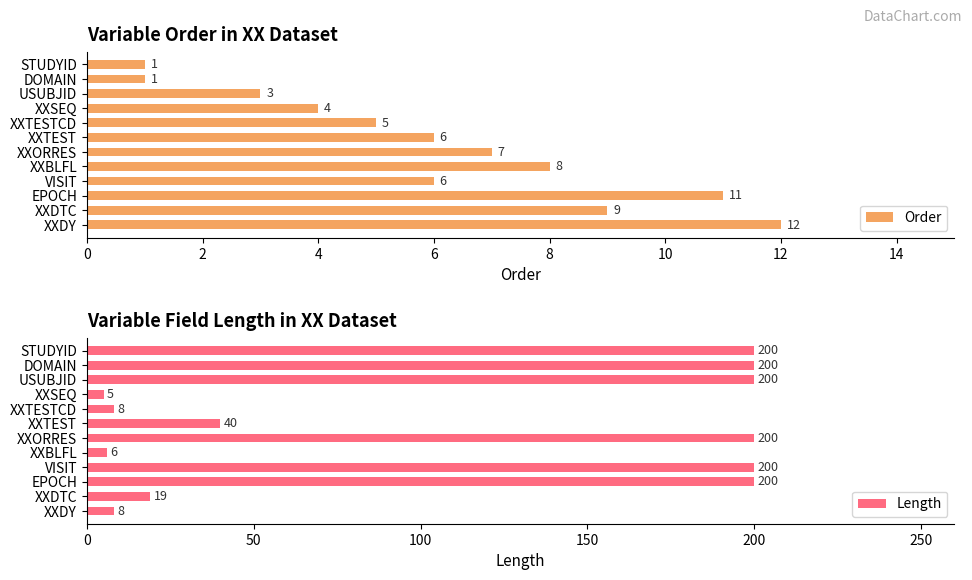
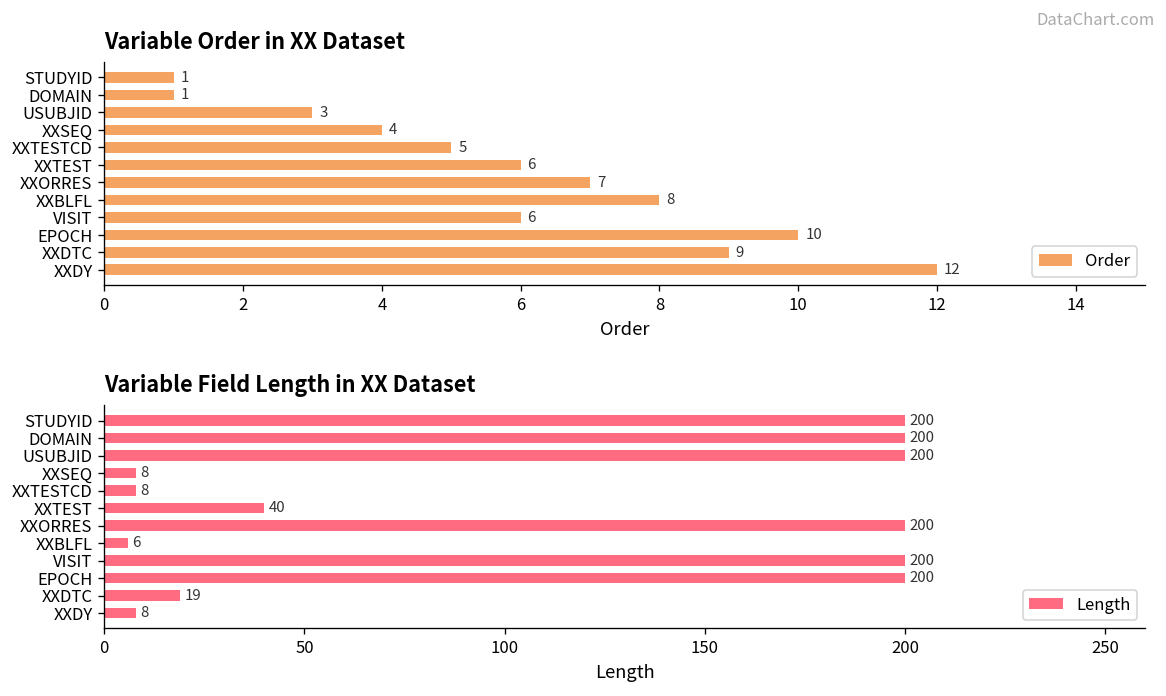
  {
    "Variable Order in XX Dataset": {
      "STUDYID": 1,
      "DOMAIN": 1,
      "USUBJID": 3,
      "XXSEQ": 4,
      "XXTESTCD": 5,
      "XXTEST": 6,
      "XXORRES": 7,
      "XXBLFL": 8,
      "VISIT": 6,
-     "EPOCH": 11,
+     "EPOCH": 10,
      "XXDTC": 9,
      "XXDY": 12
    },
    "Variable Field Length in XX Dataset": {
      "STUDYID": 200,
      "DOMAIN": 200,
      "USUBJID": 200,
-     "XXSEQ": 5,
+     "XXSEQ": 8,
      "XXTESTCD": 8,
      "XXTEST": 40,
      "XXORRES": 200,
      "XXBLFL": 6,
      "VISIT": 200,
      "EPOCH": 200,
      "XXDTC": 19,
      "XXDY": 8
    }
  }
